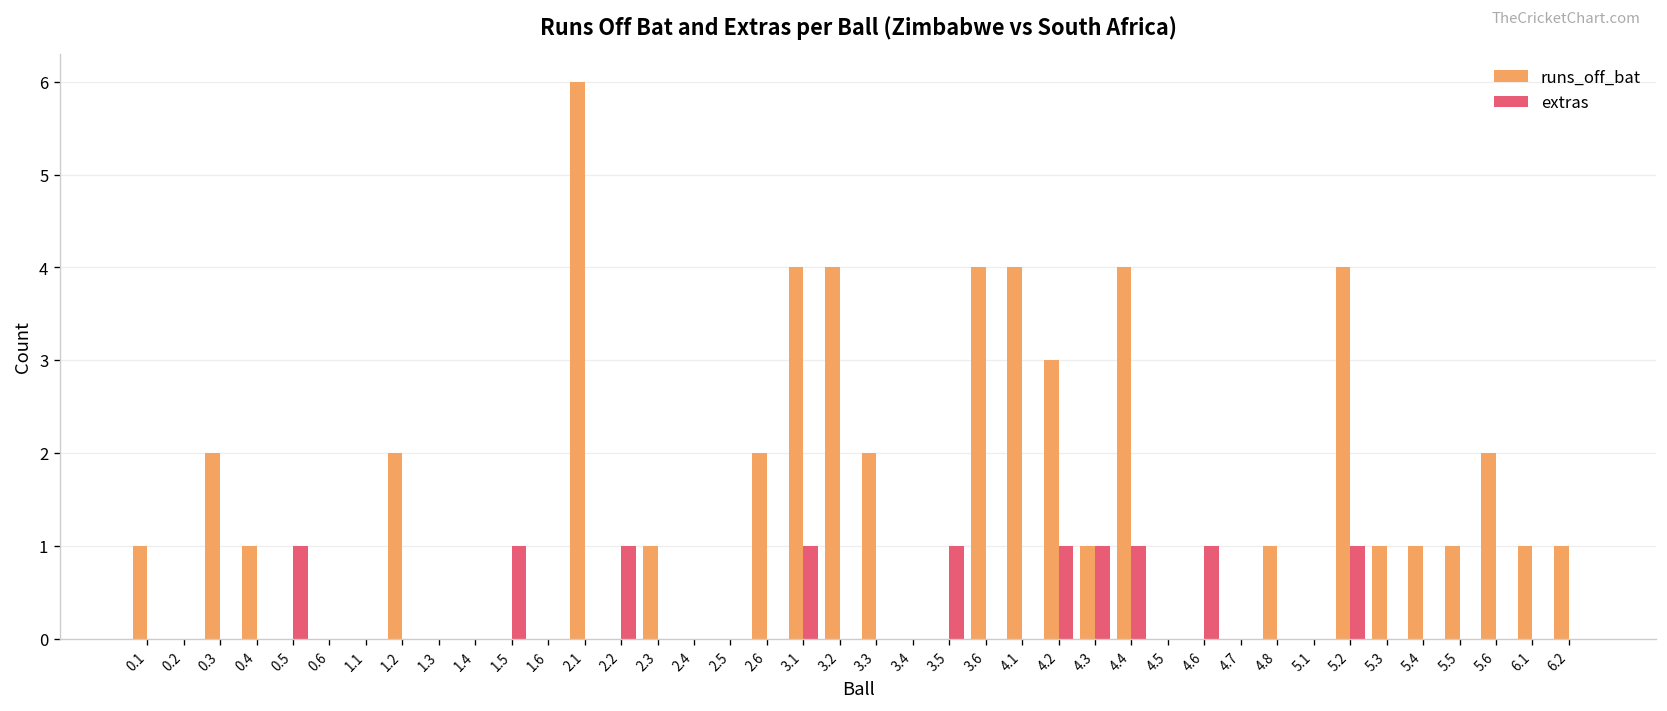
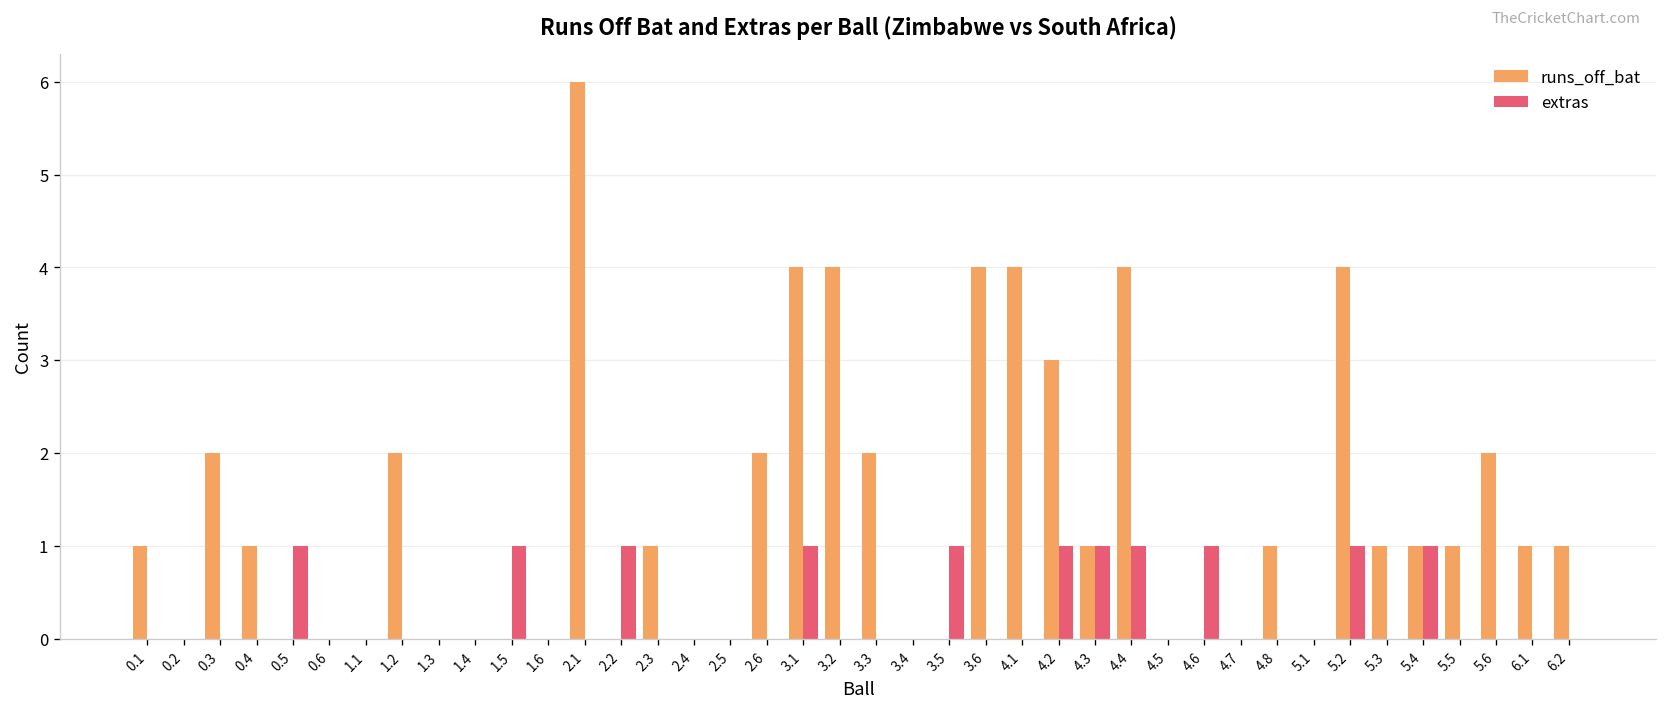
  {
    "runs_off_bat": {
      "0.1": 1,
      "0.2": 0,
      "0.3": 2,
      "0.4": 1,
      "0.5": 0,
      "0.6": 0,
      "1.1": 0,
      "1.2": 2,
      "1.3": 0,
      "1.4": 0,
      "1.5": 0,
      "1.6": 0,
      "2.1": 6,
      "2.2": 0,
      "2.3": 1,
      "2.4": 0,
      "2.5": 0,
      "2.6": 2,
      "3.1": 4,
      "3.2": 4,
      "3.3": 2,
      "3.4": 0,
      "3.5": 0,
      "3.6": 4,
      "4.1": 4,
      "4.2": 3,
      "4.3": 1,
      "4.4": 4,
      "4.5": 0,
      "4.6": 0,
      "4.7": 0,
      "4.8": 1,
      "5.1": 0,
      "5.2": 4,
      "5.3": 1,
      "5.4": 1,
      "5.5": 1,
      "5.6": 2,
      "6.1": 1,
      "6.2": 1
    },
    "extras": {
      "0.1": 0,
      "0.2": 0,
      "0.3": 0,
      "0.4": 0,
      "0.5": 1,
      "0.6": 0,
      "1.1": 0,
      "1.2": 0,
      "1.3": 0,
      "1.4": 0,
      "1.5": 1,
      "1.6": 0,
      "2.1": 0,
      "2.2": 1,
      "2.3": 0,
      "2.4": 0,
      "2.5": 0,
      "2.6": 0,
      "3.1": 1,
      "3.2": 0,
      "3.3": 0,
      "3.4": 0,
      "3.5": 1,
      "3.6": 0,
      "4.1": 0,
      "4.2": 1,
      "4.3": 1,
      "4.4": 1,
      "4.5": 0,
      "4.6": 1,
      "4.7": 0,
      "4.8": 0,
      "5.1": 0,
      "5.2": 1,
      "5.3": 0,
-     "5.4": 0,
+     "5.4": 1,
      "5.5": 0,
      "5.6": 0,
      "6.1": 0,
      "6.2": 0
    }
  }
